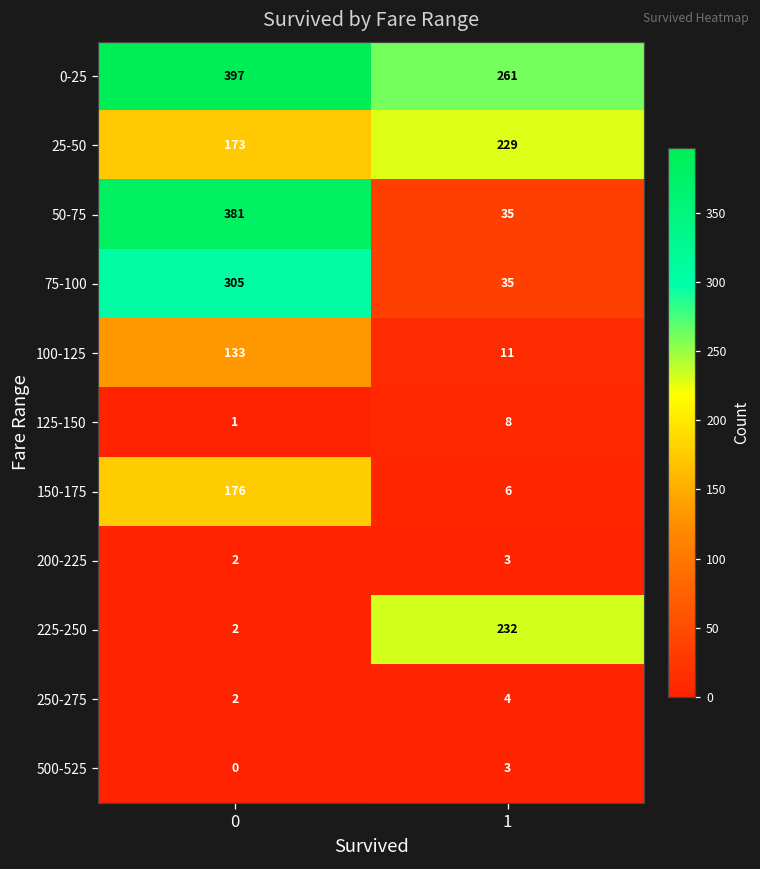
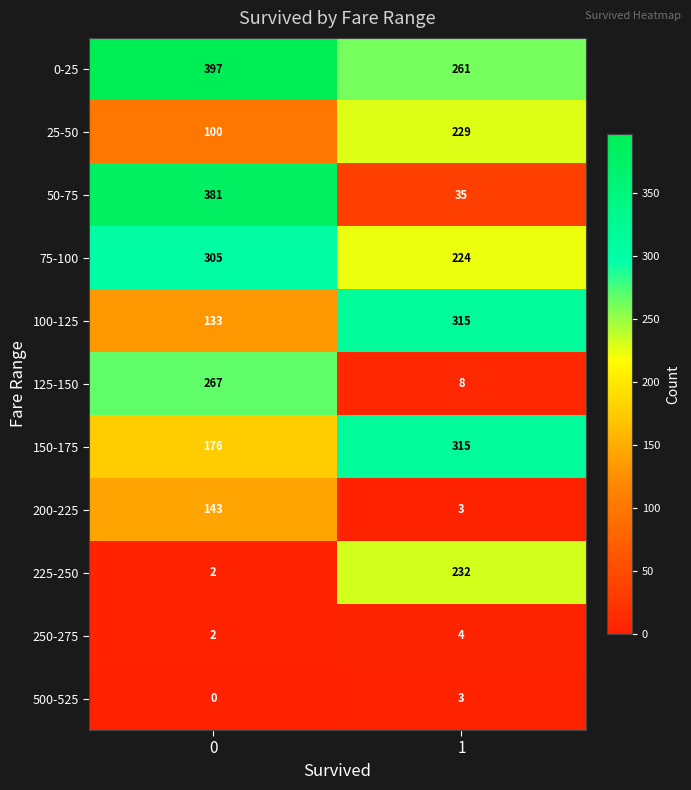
  {
    "0-25": {
      "0": 397,
      "1": 261
    },
    "25-50": {
-     "0": 173,
+     "0": 100,
      "1": 229
    },
    "50-75": {
      "0": 381,
      "1": 35
    },
    "75-100": {
      "0": 305,
-     "1": 35
+     "1": 224
    },
    "100-125": {
      "0": 133,
-     "1": 11
+     "1": 315
    },
    "125-150": {
-     "0": 1,
+     "0": 267,
      "1": 8
    },
    "150-175": {
      "0": 176,
-     "1": 6
+     "1": 315
    },
    "200-225": {
-     "0": 2,
+     "0": 143,
      "1": 3
    },
    "225-250": {
      "0": 2,
      "1": 232
    },
    "250-275": {
      "0": 2,
      "1": 4
    },
    "500-525": {
      "0": 0,
      "1": 3
    }
  }
